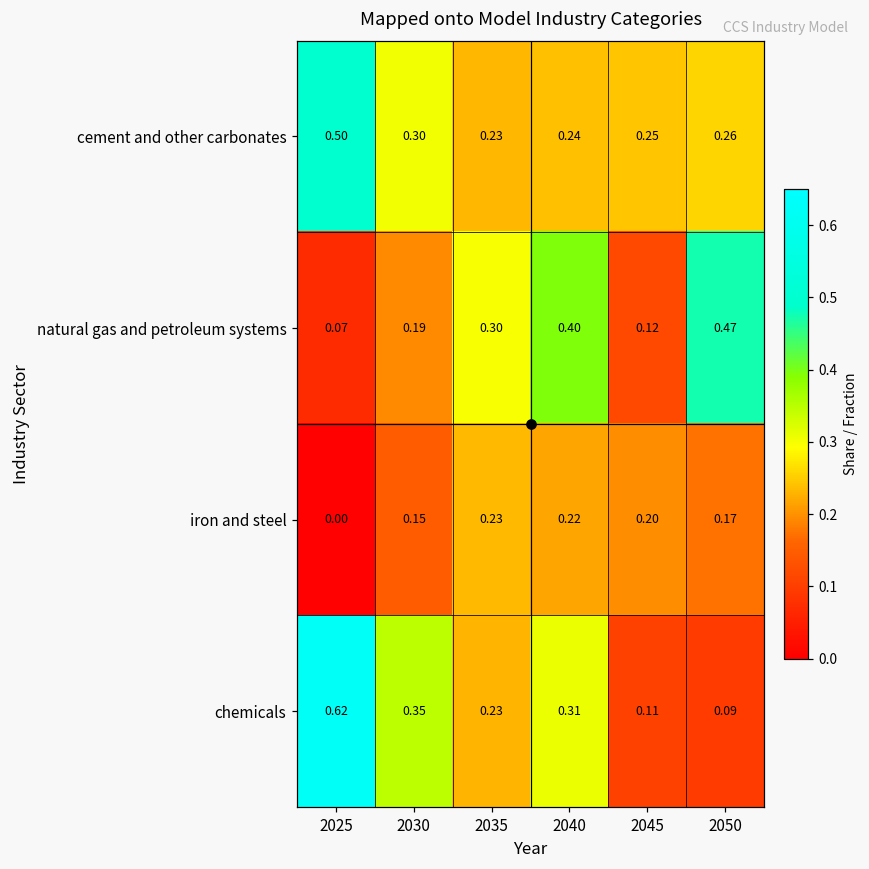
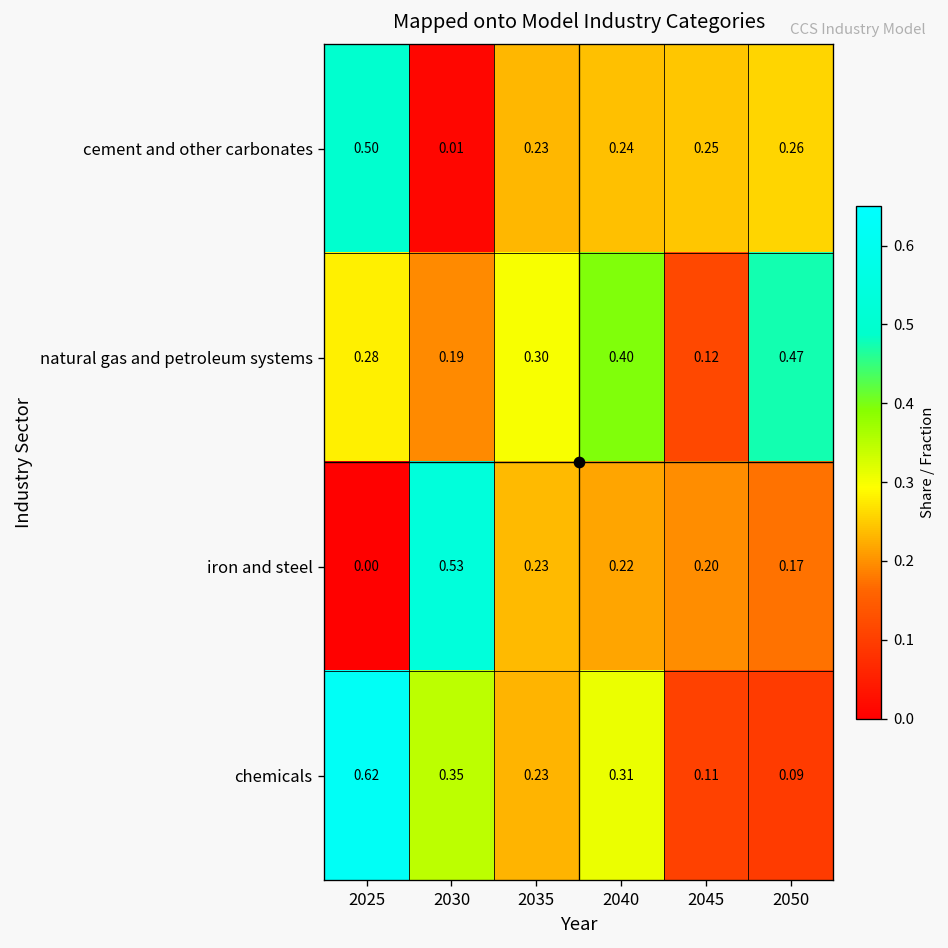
  {
    "cement and other carbonates": {
      "2025": 0.50,
-     "2030": 0.30,
+     "2030": 0.01,
      "2035": 0.23,
      "2040": 0.24,
      "2045": 0.25,
      "2050": 0.26
    },
    "natural gas and petroleum systems": {
-     "2025": 0.07,
+     "2025": 0.28,
      "2030": 0.19,
      "2035": 0.30,
      "2040": 0.40,
      "2045": 0.12,
      "2050": 0.47
    },
    "iron and steel": {
      "2025": 0.00,
-     "2030": 0.15,
+     "2030": 0.53,
      "2035": 0.23,
      "2040": 0.22,
      "2045": 0.20,
      "2050": 0.17
    },
    "chemicals": {
      "2025": 0.62,
      "2030": 0.35,
      "2035": 0.23,
      "2040": 0.31,
      "2045": 0.11,
      "2050": 0.09
    }
  }
